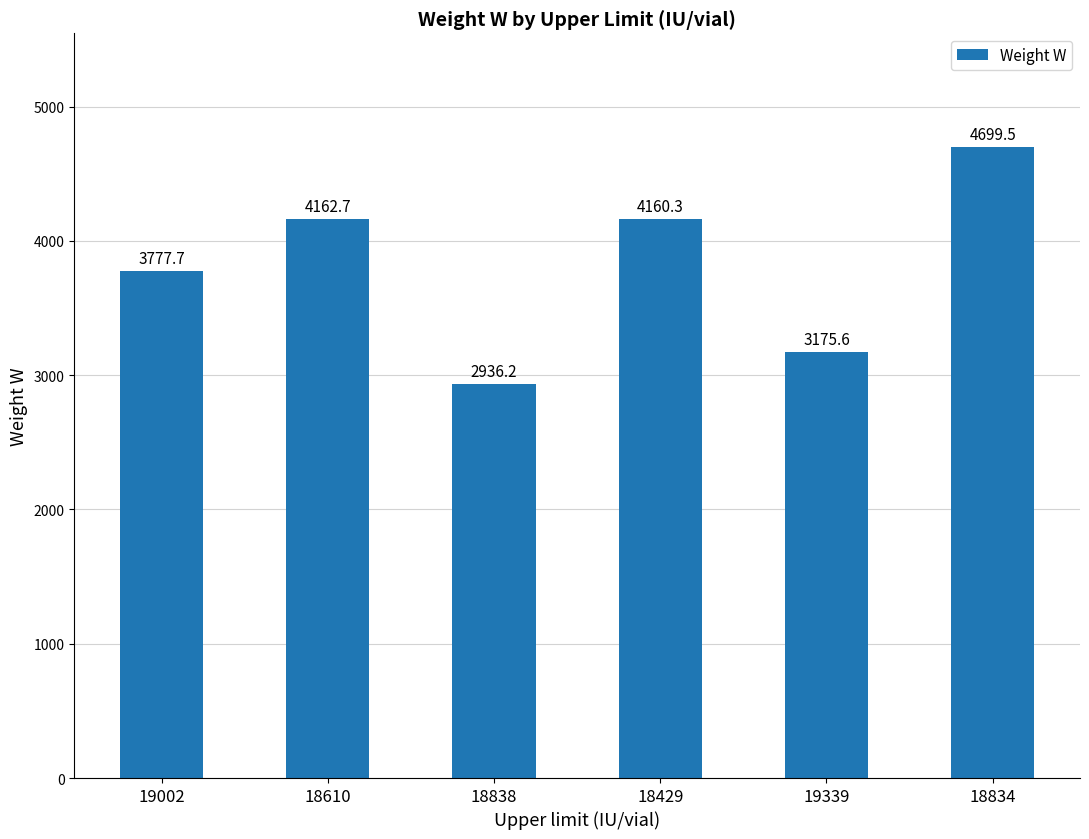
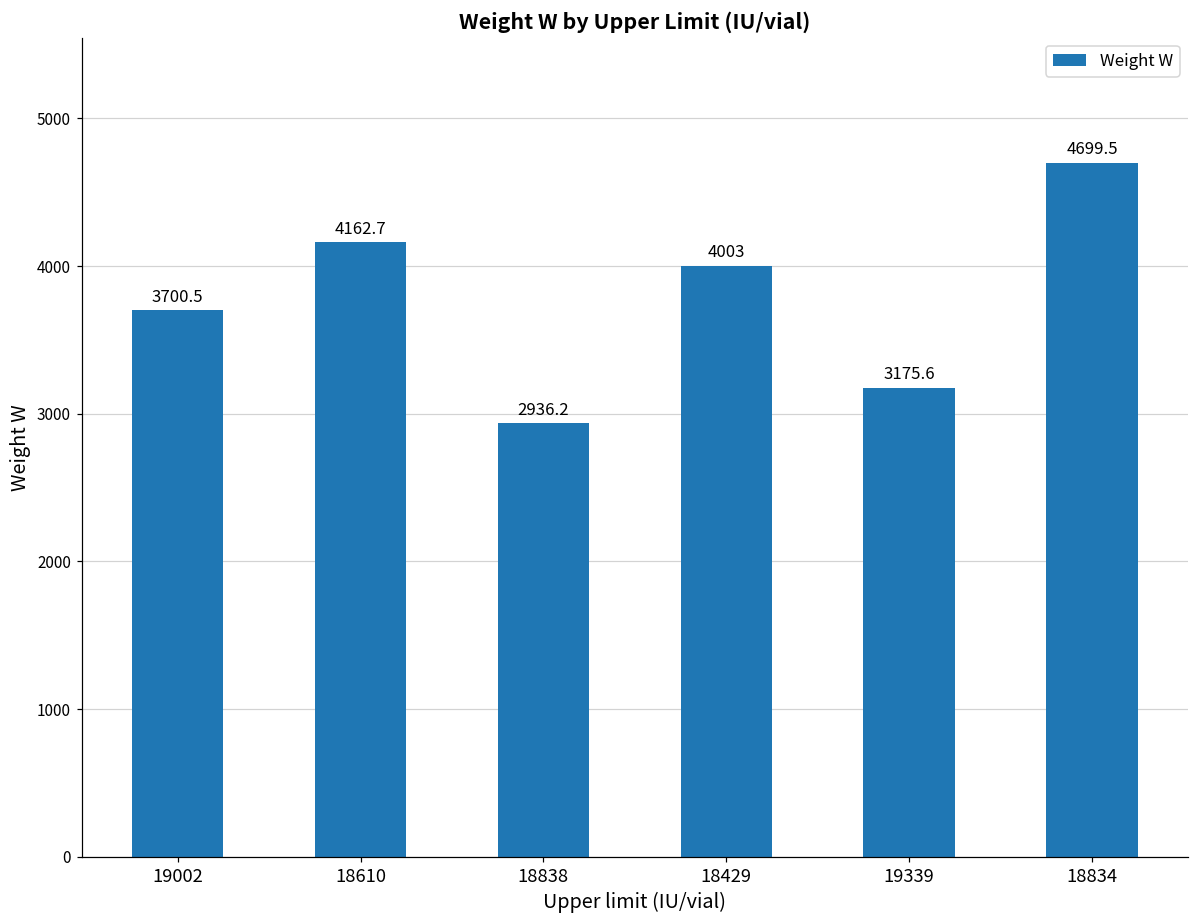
  {
-   "19002": 3777.7,
+   "19002": 3700.5,
    "18610": 4162.7,
    "18838": 2936.2,
-   "18429": 4160.3,
+   "18429": 4003,
    "19339": 3175.6,
    "18834": 4699.5
  }
